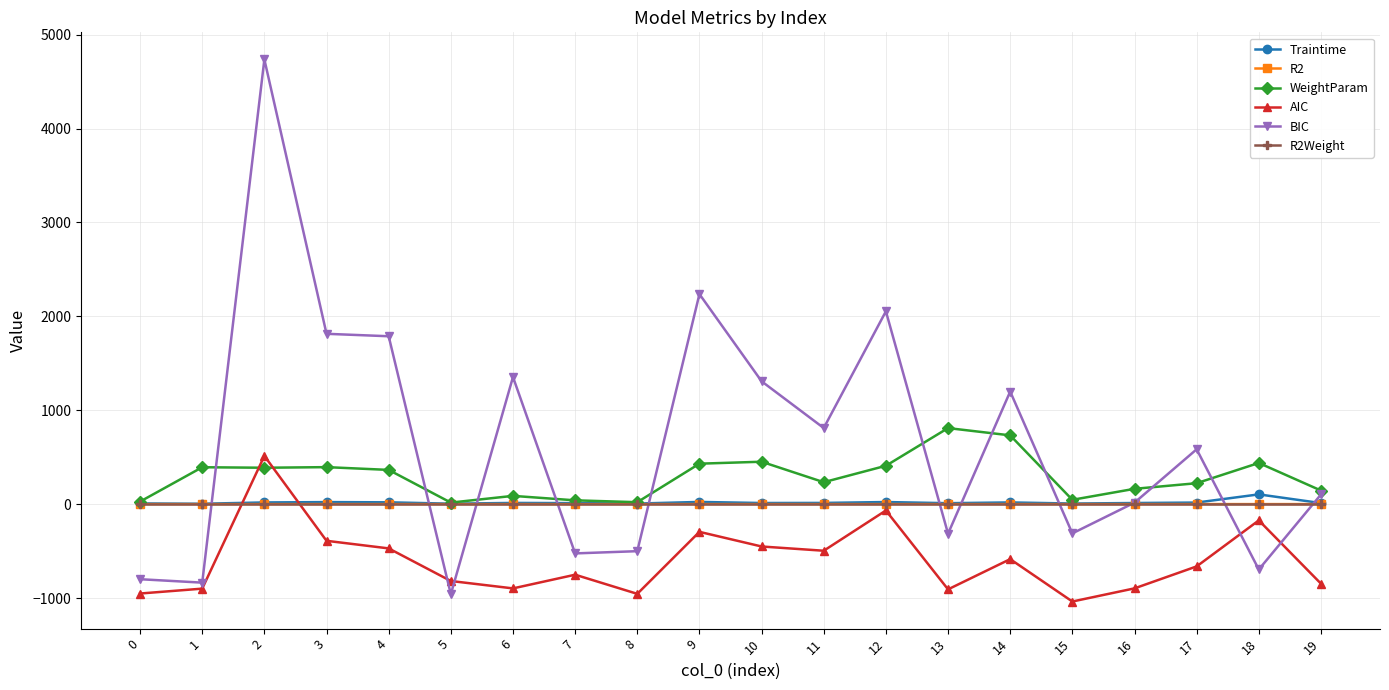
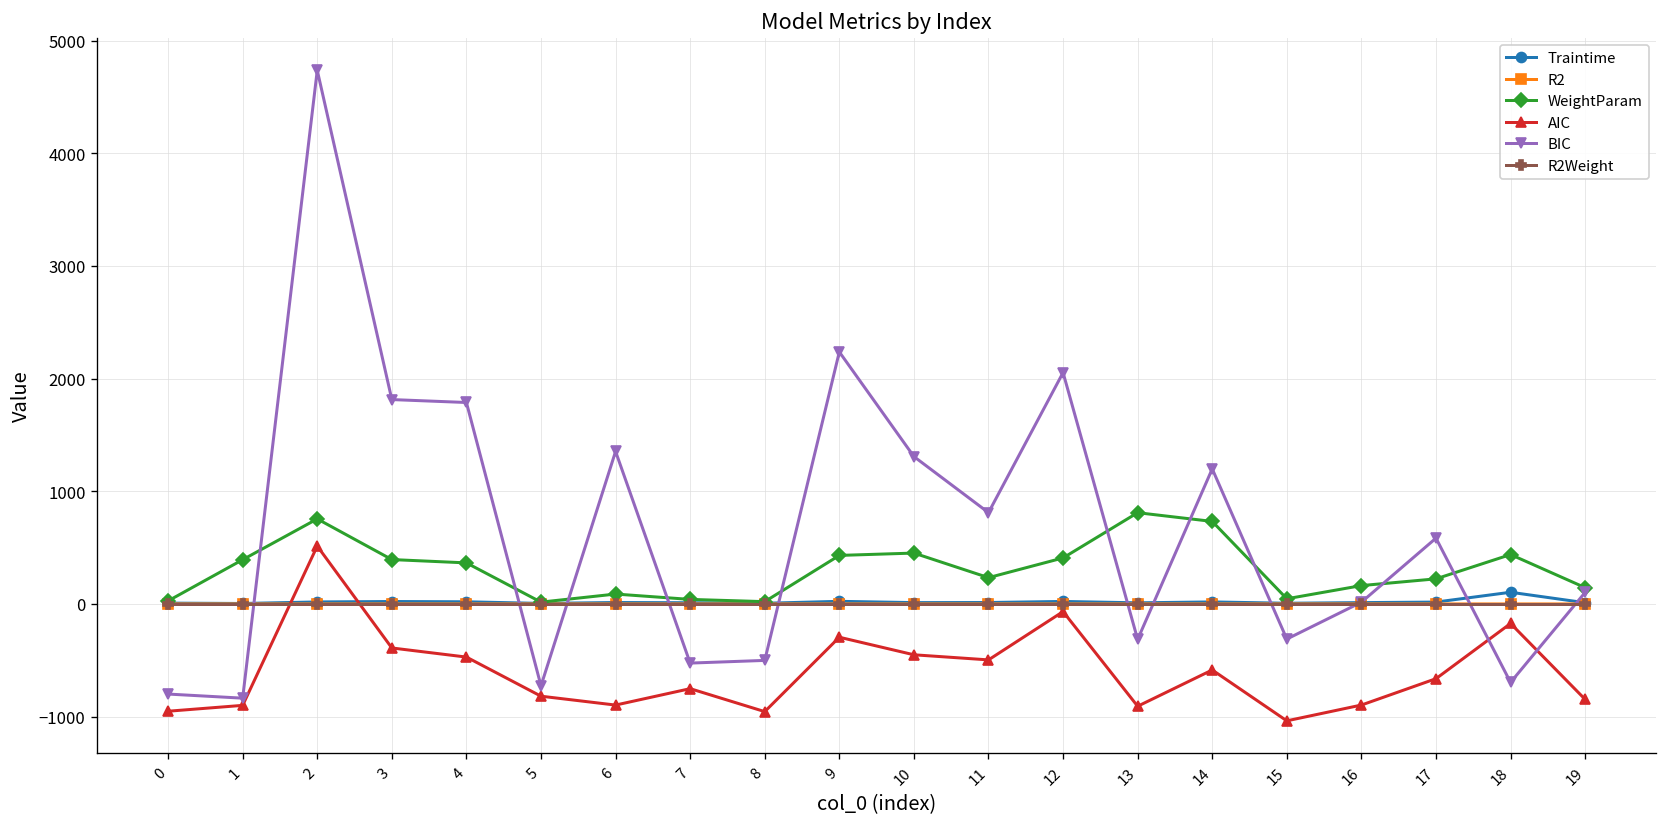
  {
    "Traintime": {
      "18": 100
    },
    "R2Weight": {
      "18": 0
    },
    "WeightParam": {
      "1": 400,
-     "2": 400,
+     "2": 800,
      "3": 400,
      "4": 400,
      "6": 100,
      "7": 0,
      "9": 400,
      "10": 500,
      "11": 200,
      "12": 400,
      "13": 800,
      "14": 700,
      "15": 0,
      "16": 200,
      "17": 200,
      "18": 400,
      "19": 100
    },
    "AIC": {
      "0": -1000,
      "1": -900,
      "2": 500,
      "3": -400,
      "4": -500,
      "5": -800,
      "6": -900,
      "7": -800,
      "8": -1000,
      "9": -300,
      "10": -500,
      "11": -500,
      "12": -100,
      "13": -900,
      "14": -600,
      "15": -1000,
      "16": -900,
      "17": -700,
      "18": -200,
      "19": -800
    },
    "BIC": {
      "0": -800,
      "1": -800,
      "2": 4700,
      "3": 1800,
      "4": 1800,
-     "5": -1000,
+     "5": -700,
      "6": 1400,
      "7": -500,
      "8": -500,
      "9": 2200,
      "10": 1300,
      "11": 800,
      "12": 2100,
      "13": -300,
      "14": 1200,
      "15": -300,
      "17": 600,
      "18": -700,
      "19": 100
    }
  }
